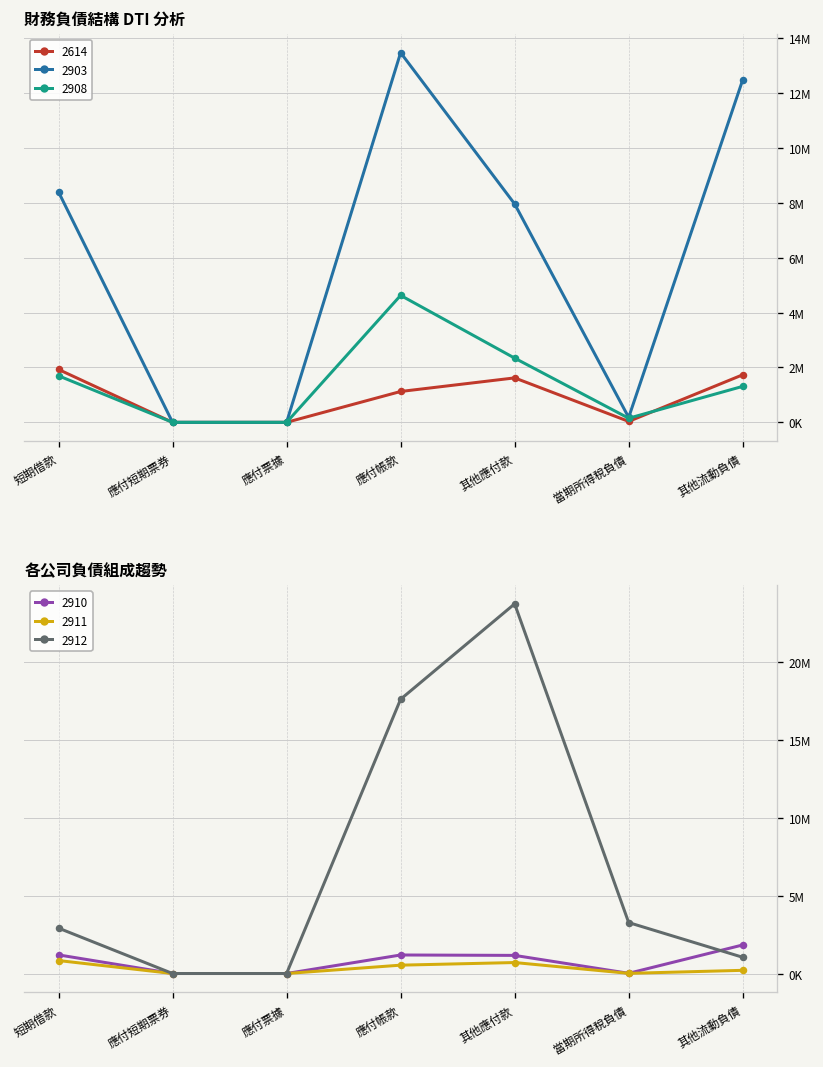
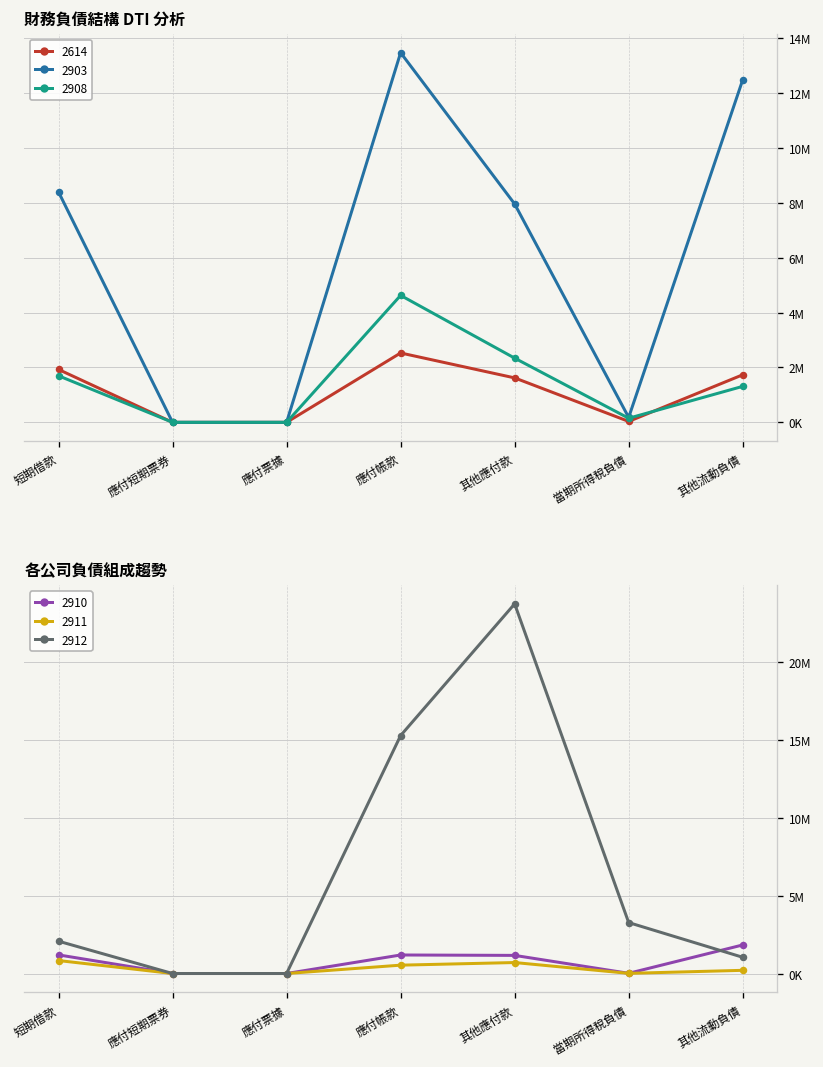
  {
    "財務負債結構 DTI 分析": {
      "2614": {
        "短期借款": 1900000,
-       "應付帳款": 1100000,
+       "應付帳款": 2500000,
        "其他應付款": 1600000,
        "當期所得稅負債": 0,
        "其他流動負債": 1700000
      }
    },
    "各公司負債組成趨勢": {
      "2910": {
        "短期借款": 1200000,
        "應付帳款": 1200000,
        "其他應付款": 1200000,
        "其他流動負債": 1800000
      },
      "2911": {
        "短期借款": 800000,
        "應付帳款": 500000,
        "其他應付款": 700000,
        "其他流動負債": 200000
      },
      "2912": {
-       "短期借款": 2900000,
-       "應付帳款": 17600000,
+       "短期借款": 2100000,
+       "應付帳款": 15300000,
        "其他應付款": 23700000,
        "當期所得稅負債": 3300000,
        "其他流動負債": 1000000
      }
    }
  }
